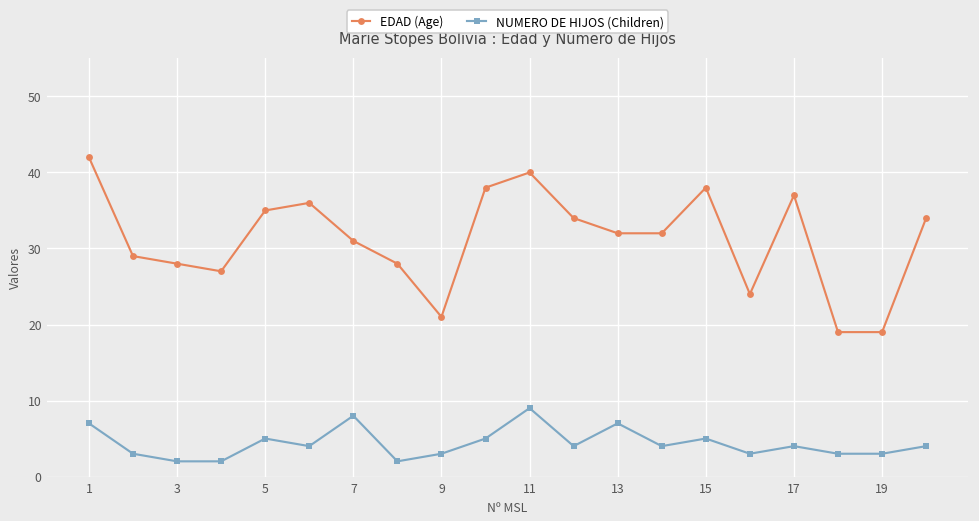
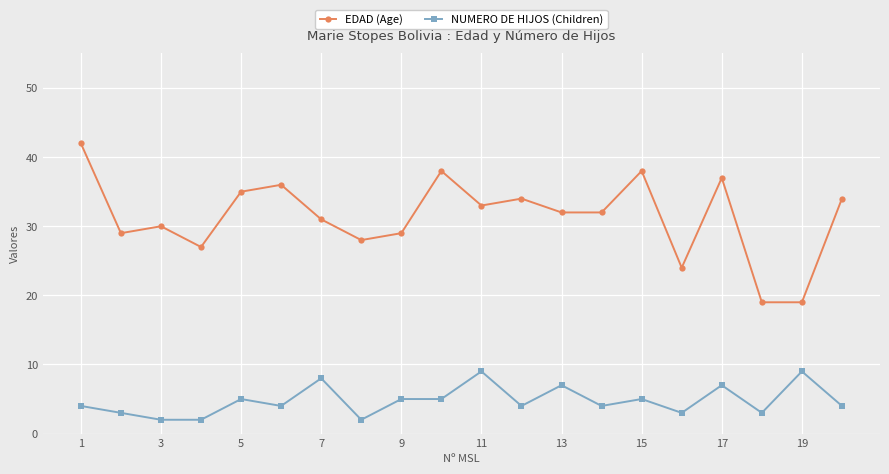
  {
    "EDAD (Age)": {
      "1": 42,
-     "3": 28,
+     "3": 30,
      "5": 35,
      "7": 31,
-     "9": 21,
-     "11": 40,
+     "9": 29,
+     "11": 33,
      "13": 32,
      "15": 38,
      "17": 37,
      "19": 19
    },
    "NUMERO DE HIJOS (Children)": {
-     "1": 7,
+     "1": 4,
      "3": 2,
      "5": 5,
      "7": 8,
-     "9": 3,
+     "9": 5,
      "11": 9,
      "13": 7,
      "15": 5,
-     "17": 4,
-     "19": 3
+     "17": 7,
+     "19": 9
    }
  }
